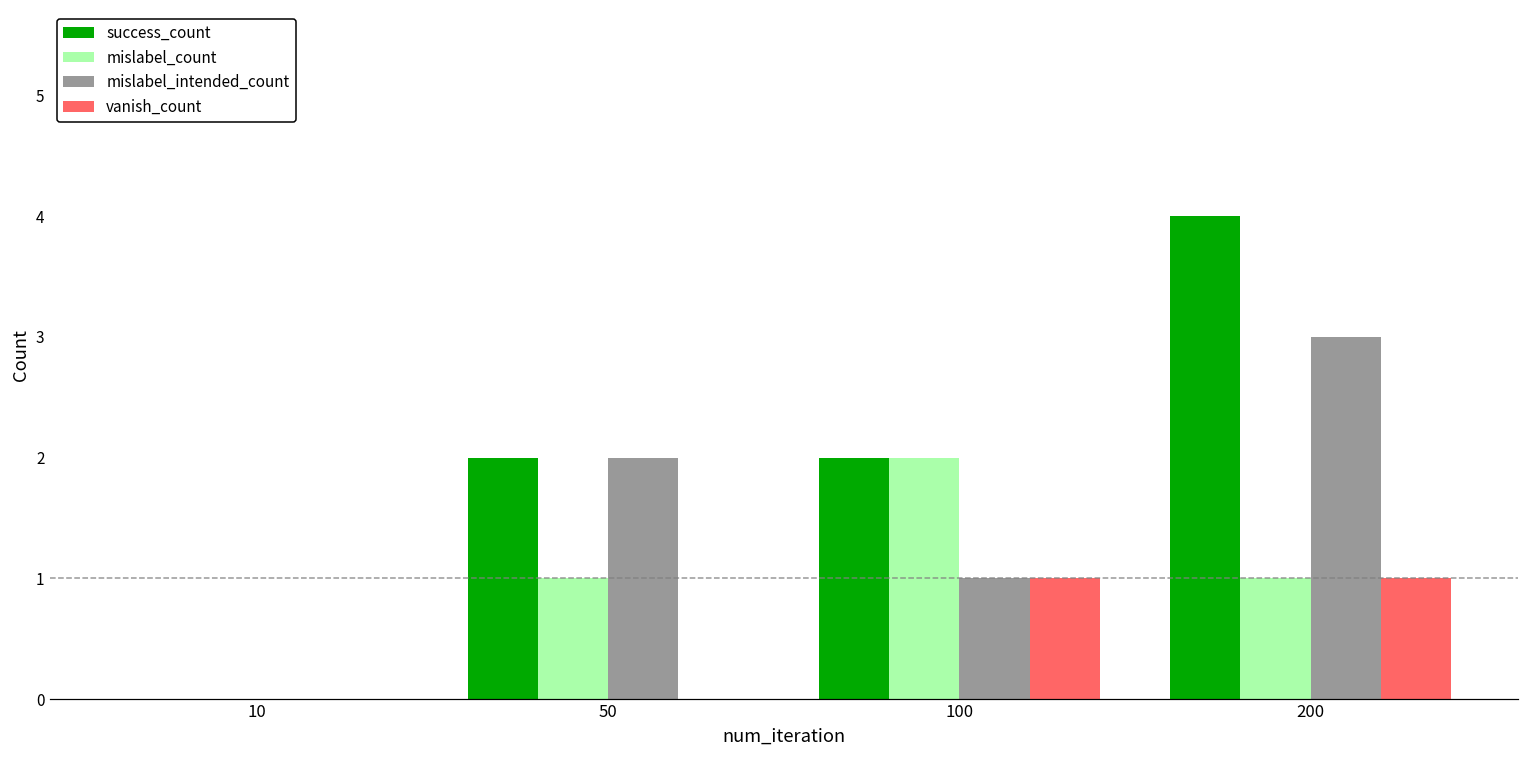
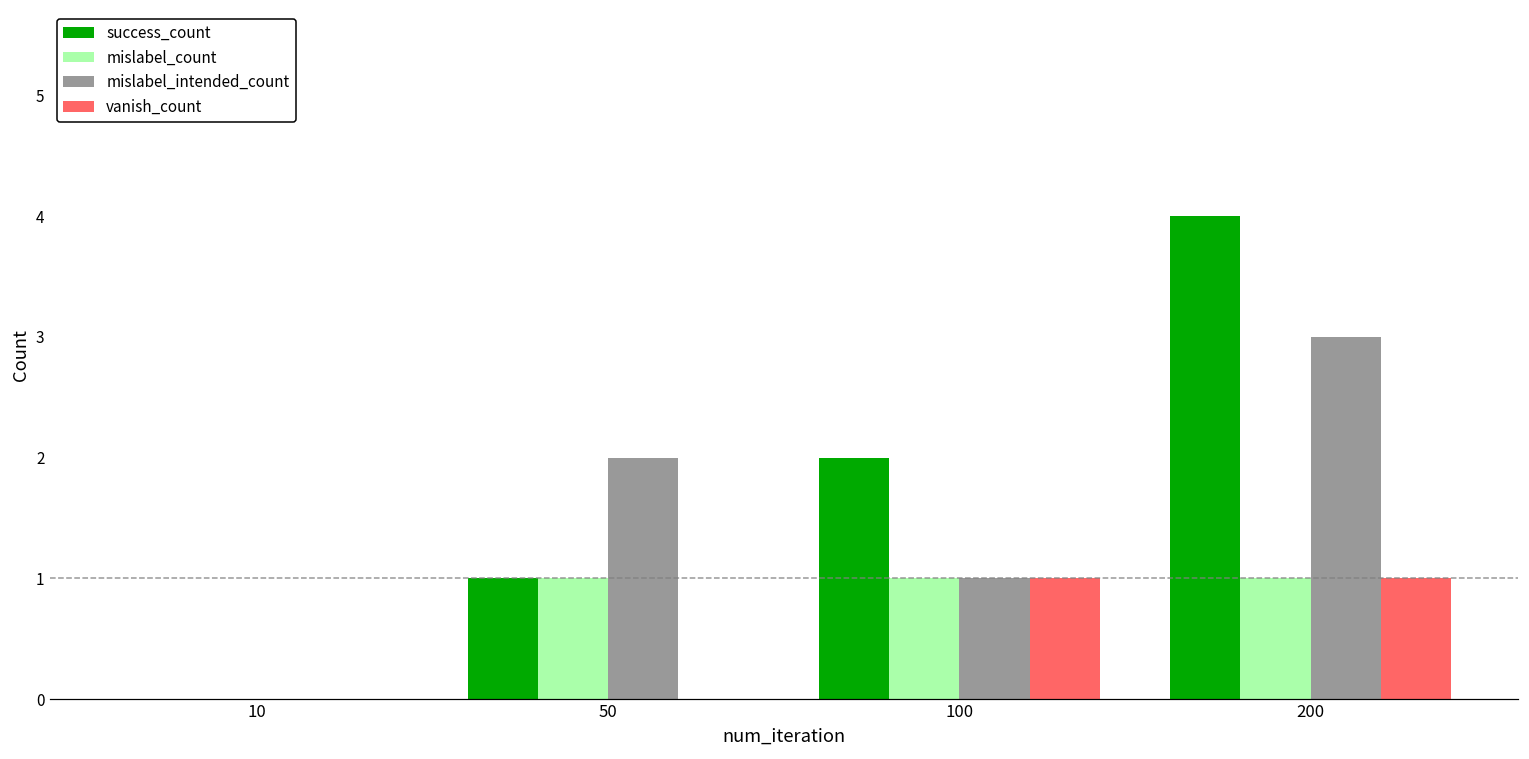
  {
    "success_count": {
      "10": 0,
-     "50": 2,
+     "50": 1,
      "100": 2,
      "200": 4
    },
    "mislabel_count": {
      "10": 0,
      "50": 1,
-     "100": 2,
+     "100": 1,
      "200": 1
    },
    "mislabel_intended_count": {
      "10": 0,
      "50": 2,
      "100": 1,
      "200": 3
    },
    "vanish_count": {
      "10": 0,
      "50": 0,
      "100": 1,
      "200": 1
    }
  }
